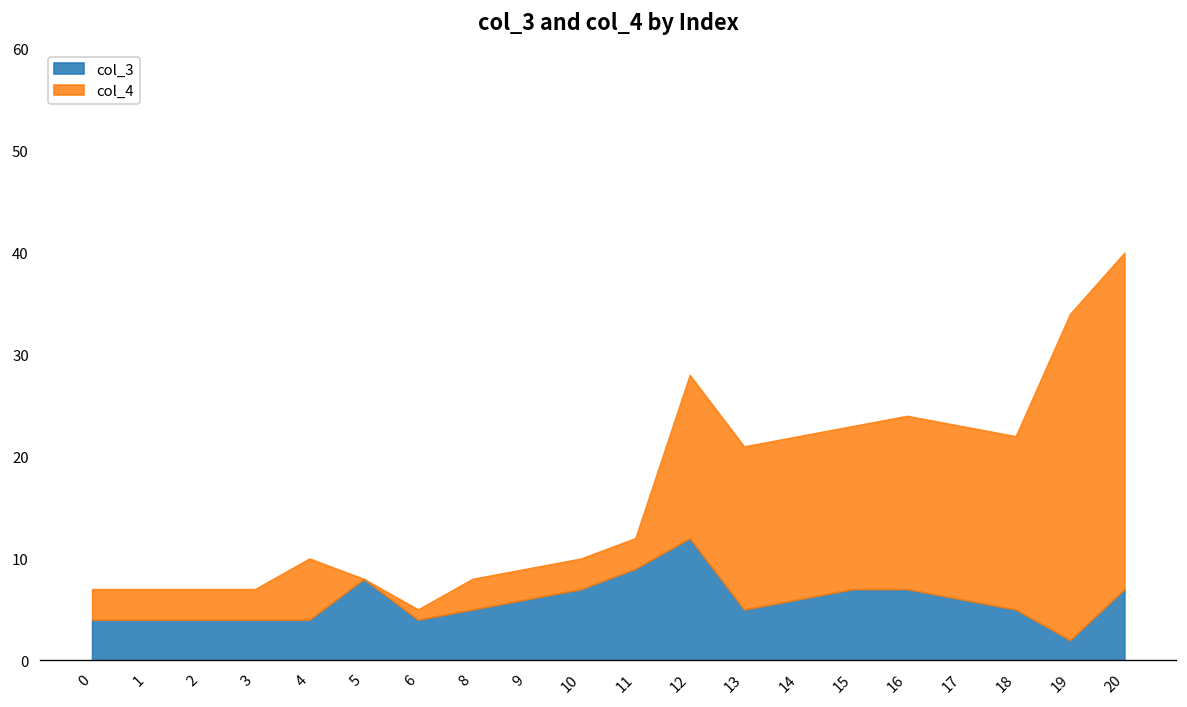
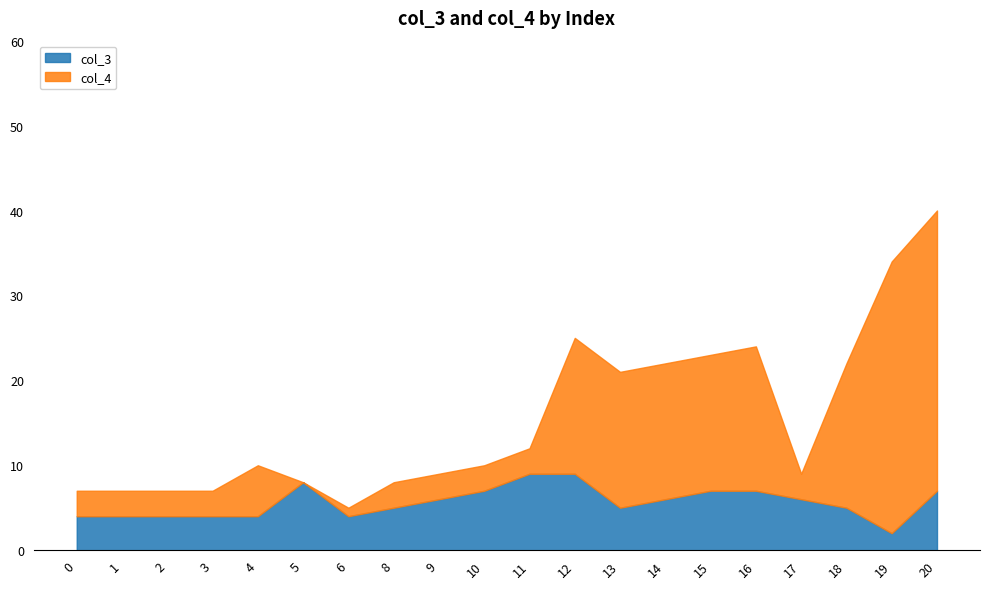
  {
    "col_3": {
      "0": 4,
      "1": 4,
      "2": 4,
      "3": 4,
      "4": 4,
      "6": 4,
      "8": 5,
      "9": 6,
      "10": 7,
      "11": 9,
-     "12": 12,
+     "12": 9,
      "13": 5,
      "14": 6,
      "15": 7,
      "16": 7,
      "17": 6,
      "18": 5,
      "19": 2,
      "20": 7
    },
    "col_4": {
      "0": 3,
      "1": 3,
      "2": 3,
      "3": 3,
      "4": 6,
      "6": 1,
      "8": 3,
      "9": 3,
      "10": 3,
      "11": 3,
      "12": 16,
      "13": 16,
      "14": 16,
      "15": 16,
      "16": 17,
-     "17": 17,
+     "17": 3,
      "18": 17,
      "19": 32,
      "20": 33
    }
  }
